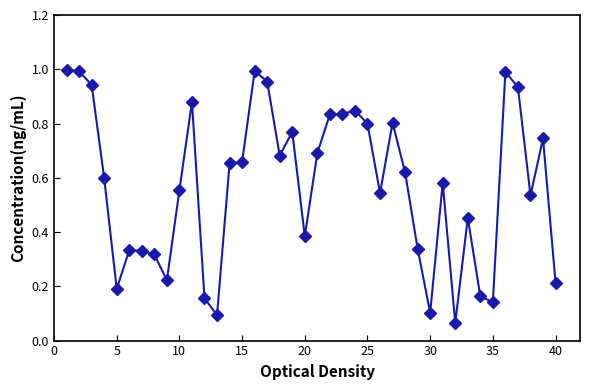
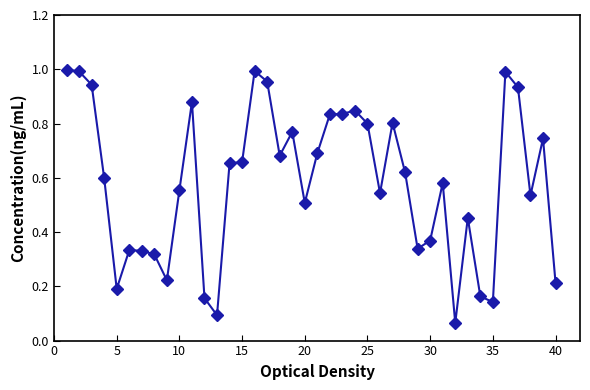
  {
    "5": 0.19,
    "10": 0.55,
    "15": 0.66,
-   "20": 0.38,
+   "20": 0.51,
    "25": 0.80,
-   "30": 0.10,
+   "30": 0.37,
    "35": 0.14,
    "40": 0.21
  }
